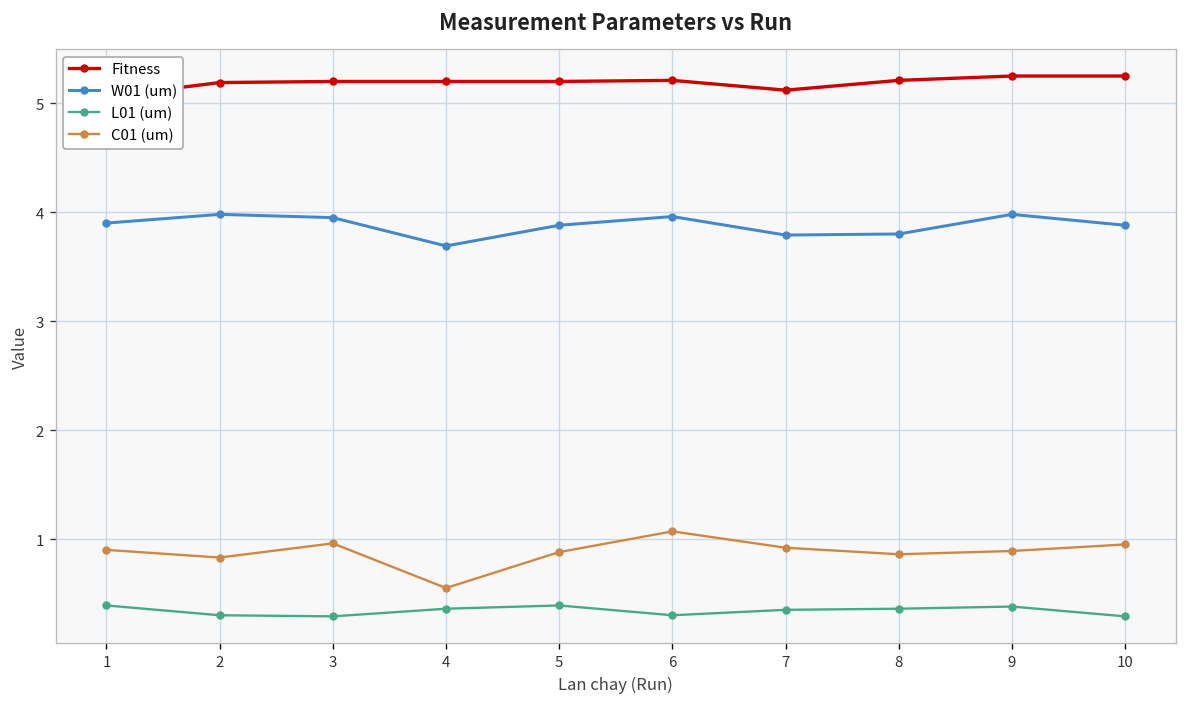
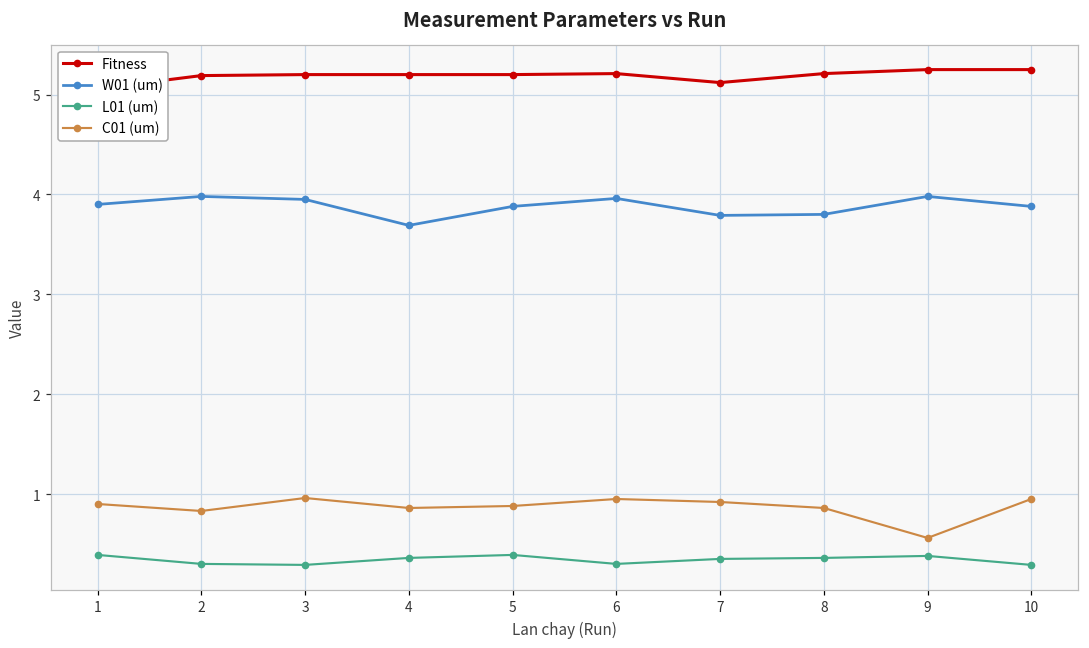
  {
    "Fitness": {
      "2": 5.2,
      "3": 5.2,
      "4": 5.2,
      "5": 5.2,
      "6": 5.2,
      "7": 5.1,
      "8": 5.2,
      "9": 5.3,
      "10": 5.3
    },
    "W01 (um)": {
      "1": 3.9,
      "2": 4.0,
      "3": 4.0,
      "4": 3.7,
      "5": 3.9,
      "6": 4.0,
      "7": 3.8,
      "8": 3.8,
      "9": 4.0,
      "10": 3.9
    },
    "L01 (um)": {
      "1": 0.4,
      "2": 0.3,
      "3": 0.3,
      "4": 0.4,
      "5": 0.4,
      "6": 0.3,
      "7": 0.4,
      "8": 0.4,
      "9": 0.4,
      "10": 0.3
    },
    "C01 (um)": {
      "1": 0.9,
      "2": 0.8,
      "3": 1.0,
-     "4": 0.6,
+     "4": 0.9,
      "5": 0.9,
-     "6": 1.1,
+     "6": 1.0,
      "7": 0.9,
      "8": 0.9,
-     "9": 0.9,
+     "9": 0.6,
      "10": 1.0
    }
  }
